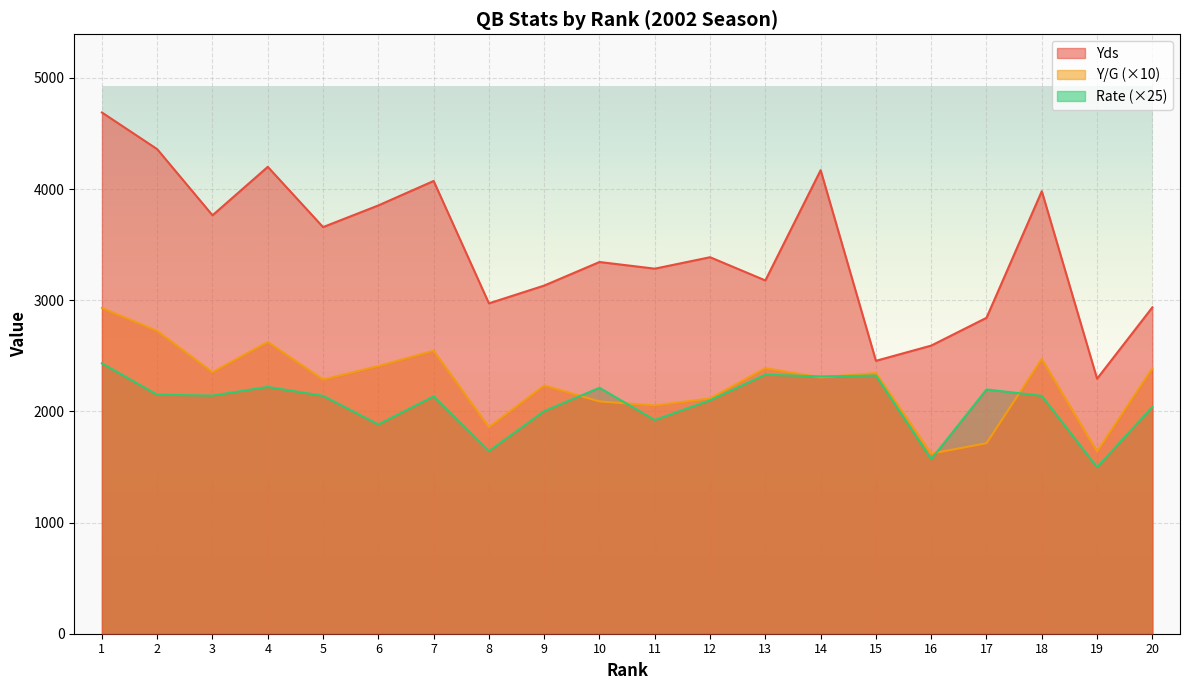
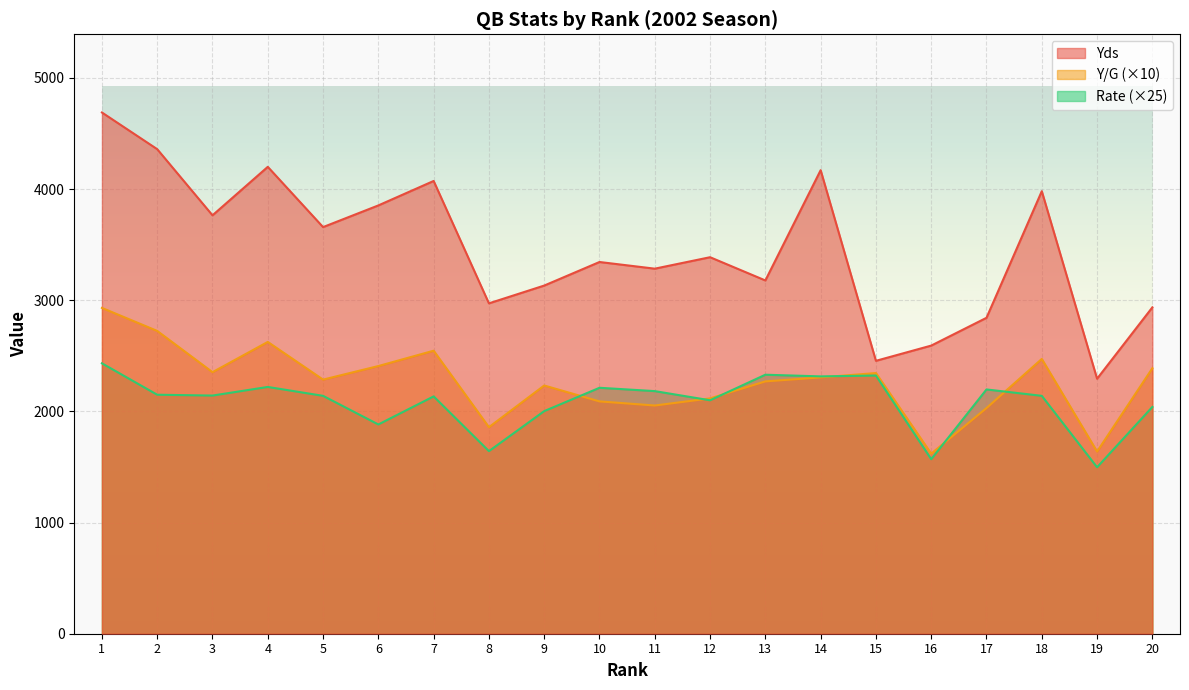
  {
    "Yds": {
      "1": 4690,
      "2": 4360,
      "3": 3760,
      "4": 4200,
      "5": 3660,
      "6": 3850,
      "7": 4070,
      "8": 2970,
      "9": 3130,
      "10": 3340,
      "11": 3280,
      "12": 3390,
      "13": 3180,
      "14": 4170,
      "15": 2460,
      "16": 2590,
      "17": 2840,
      "18": 3980,
      "19": 2290,
      "20": 2940
    },
    "Y/G (×10)": {
      "1": 2930,
      "2": 2720,
      "3": 2350,
      "4": 2630,
      "5": 2290,
      "6": 2410,
      "7": 2550,
      "8": 1860,
      "9": 2230,
      "10": 2090,
      "11": 2050,
-     "13": 2390,
+     "13": 2270,
      "15": 2350,
      "16": 1620,
-     "17": 1710,
+     "17": 2030,
      "18": 2470,
      "19": 1640,
      "20": 2390
    },
    "Rate (×25)": {
      "1": 2430,
      "2": 2150,
      "3": 2140,
      "4": 2220,
      "5": 2140,
      "6": 1880,
      "7": 2140,
      "8": 1640,
      "9": 2000,
      "10": 2210,
-     "11": 1920,
+     "11": 2180,
      "13": 2330,
      "15": 2320,
      "16": 1570,
      "17": 2200,
      "18": 2140,
      "19": 1500,
      "20": 2040
    }
  }
